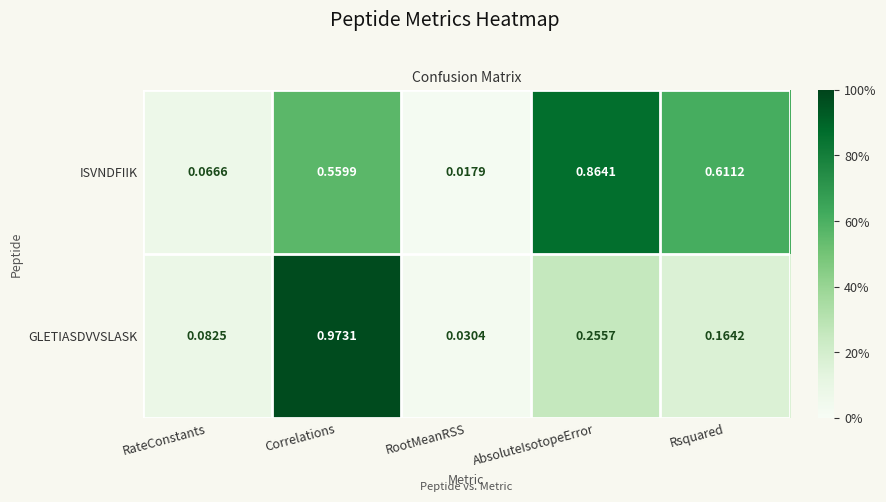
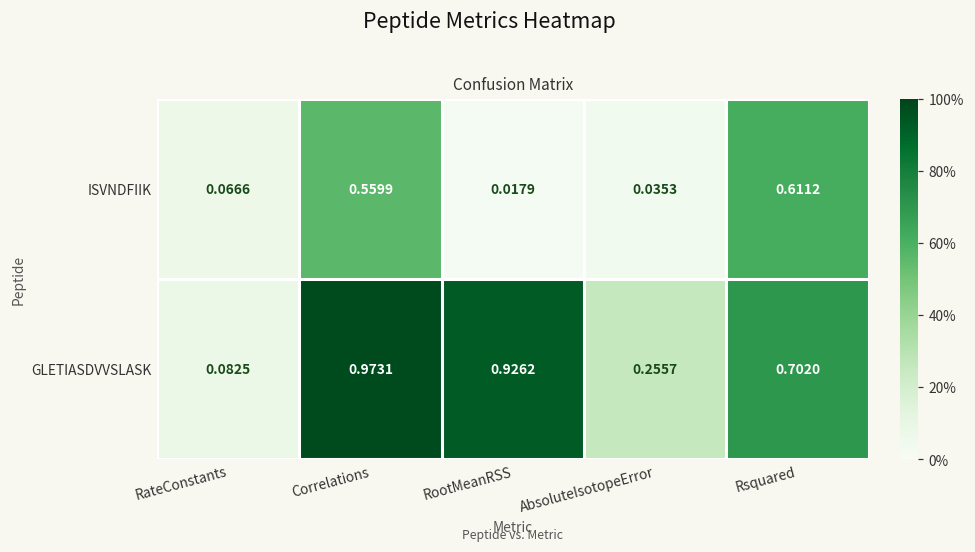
  {
    "ISVNDFIIK": {
      "RateConstants": 0.0666,
      "Correlations": 0.5599,
      "RootMeanRSS": 0.0179,
-     "AbsoluteIsotopeError": 0.8641,
+     "AbsoluteIsotopeError": 0.0353,
      "Rsquared": 0.6112
    },
    "GLETIASDVVSLASK": {
      "RateConstants": 0.0825,
      "Correlations": 0.9731,
-     "RootMeanRSS": 0.0304,
+     "RootMeanRSS": 0.9262,
      "AbsoluteIsotopeError": 0.2557,
-     "Rsquared": 0.1642
+     "Rsquared": 0.7020
    }
  }
